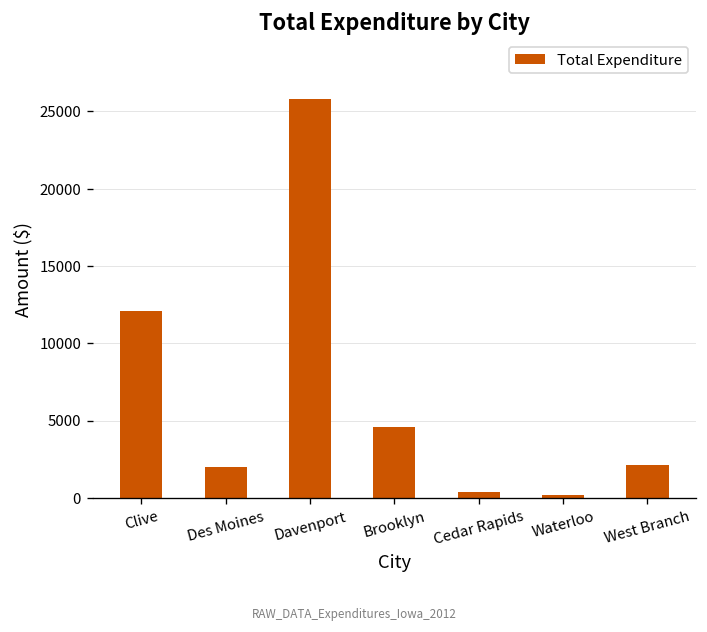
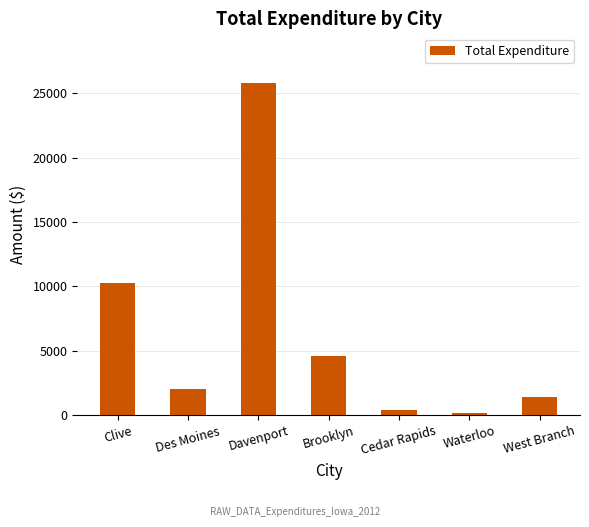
  {
-   "Clive": 12100,
+   "Clive": 10300,
    "Des Moines": 2000,
    "Davenport": 25800,
    "Brooklyn": 4600,
    "Cedar Rapids": 400,
    "Waterloo": 200,
-   "West Branch": 2100
+   "West Branch": 1500
  }
